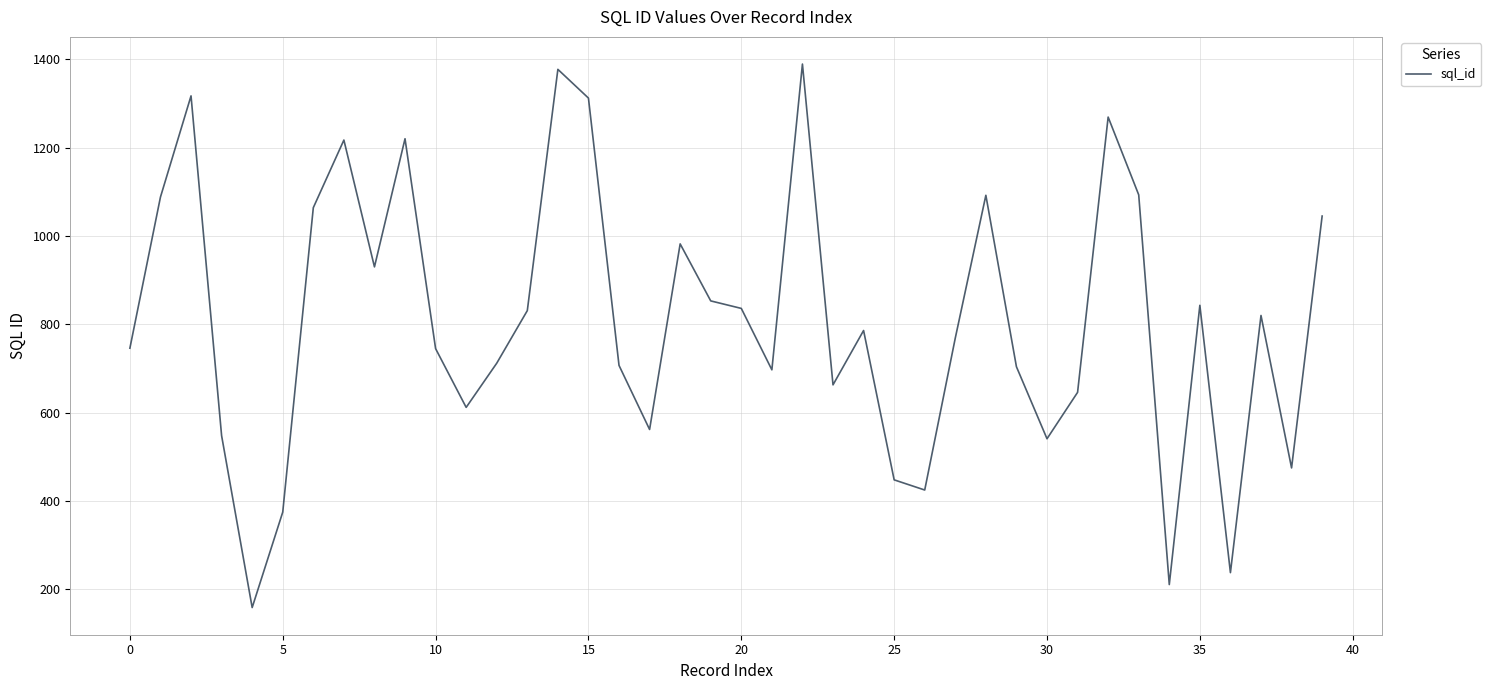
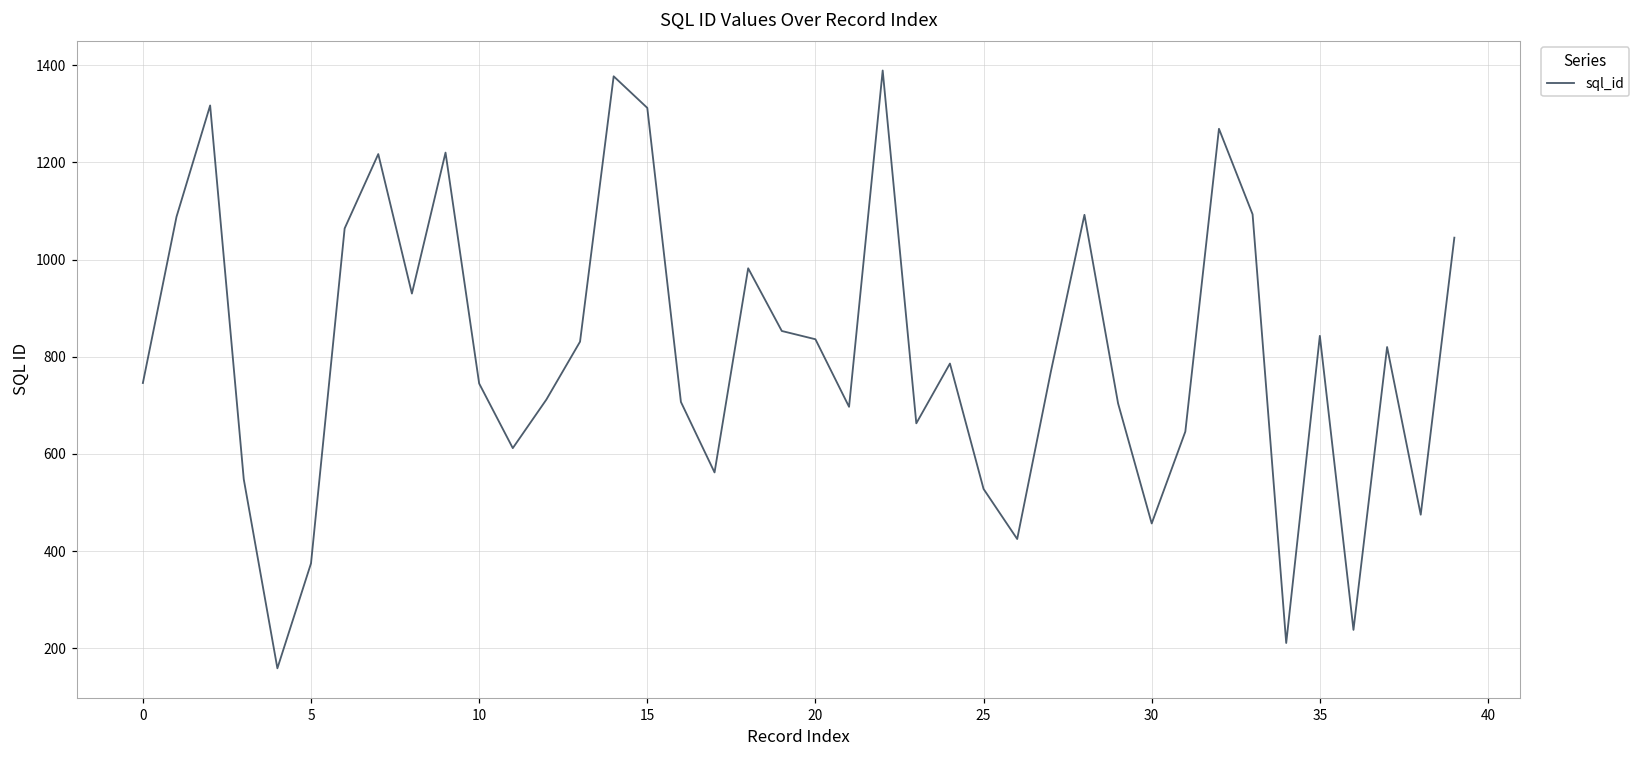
  {
    "0": 750,
    "5": 380,
    "10": 750,
    "15": 1310,
    "20": 840,
-   "25": 450,
-   "30": 540,
+   "25": 530,
+   "30": 460,
    "35": 840
  }
